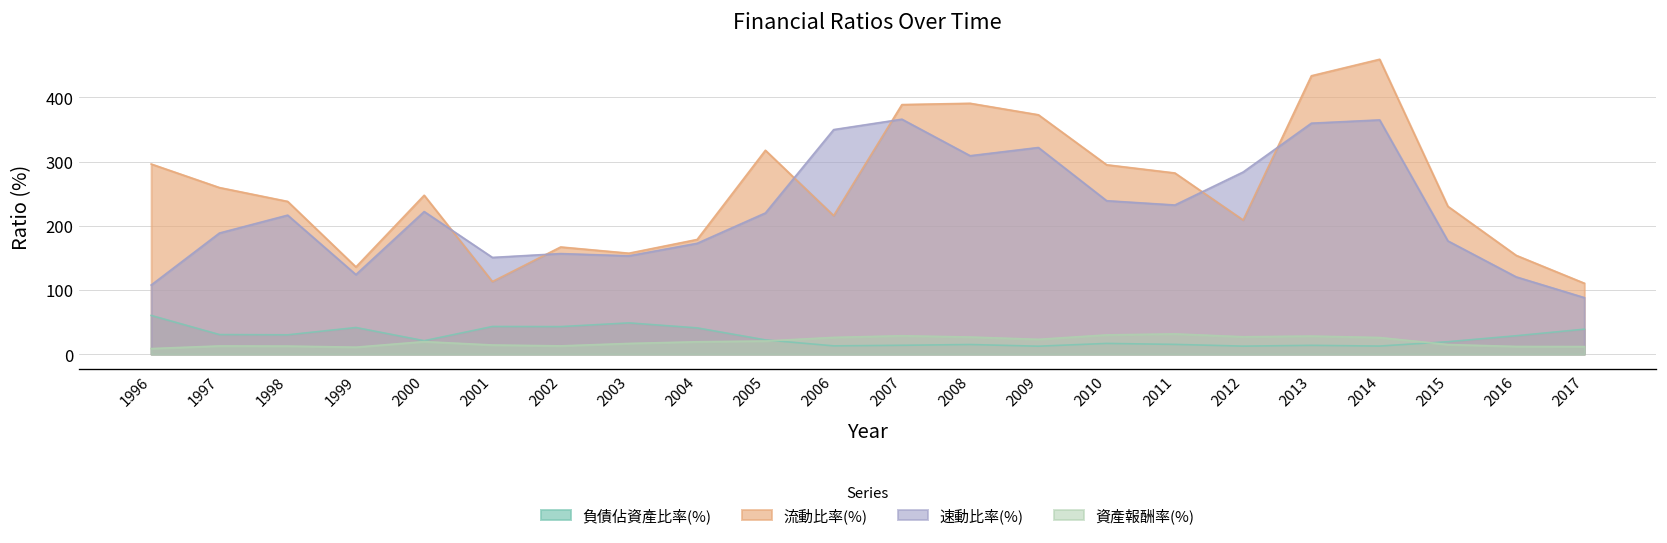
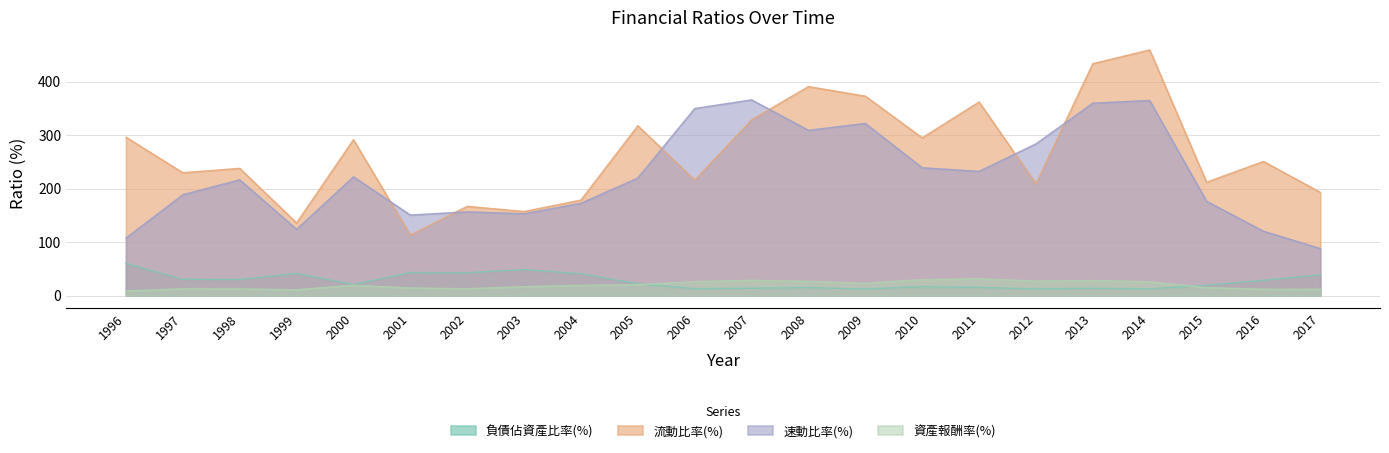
  {
    "流動比率(%)": {
      "1996": 300,
-     "1997": 260,
+     "1997": 230,
      "1998": 240,
      "1999": 140,
-     "2000": 250,
+     "2000": 290,
      "2001": 110,
      "2002": 170,
      "2004": 180,
      "2005": 320,
      "2006": 220,
-     "2007": 390,
+     "2007": 330,
      "2008": 390,
      "2009": 370,
      "2010": 300,
-     "2011": 280,
+     "2011": 360,
      "2012": 210,
      "2013": 430,
      "2014": 460,
-     "2015": 230,
-     "2016": 150,
-     "2017": 110
+     "2015": 210,
+     "2016": 250,
+     "2017": 190
    }
  }
